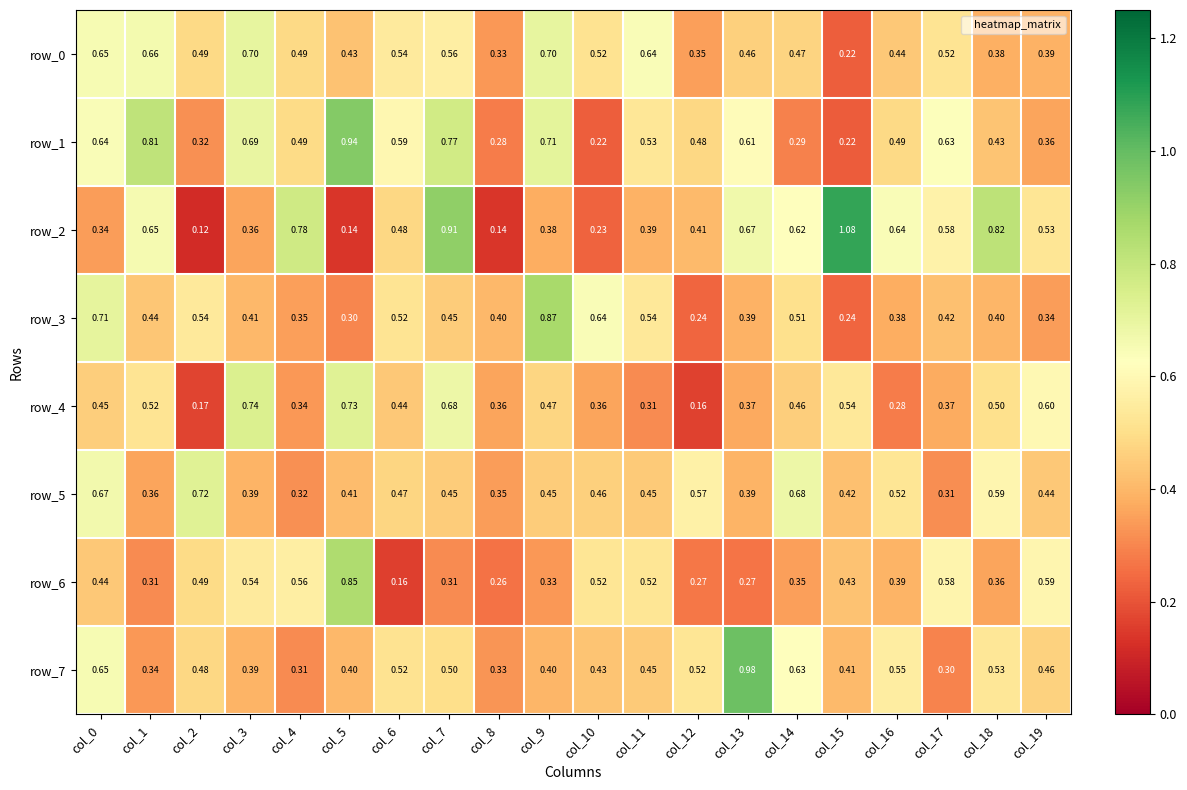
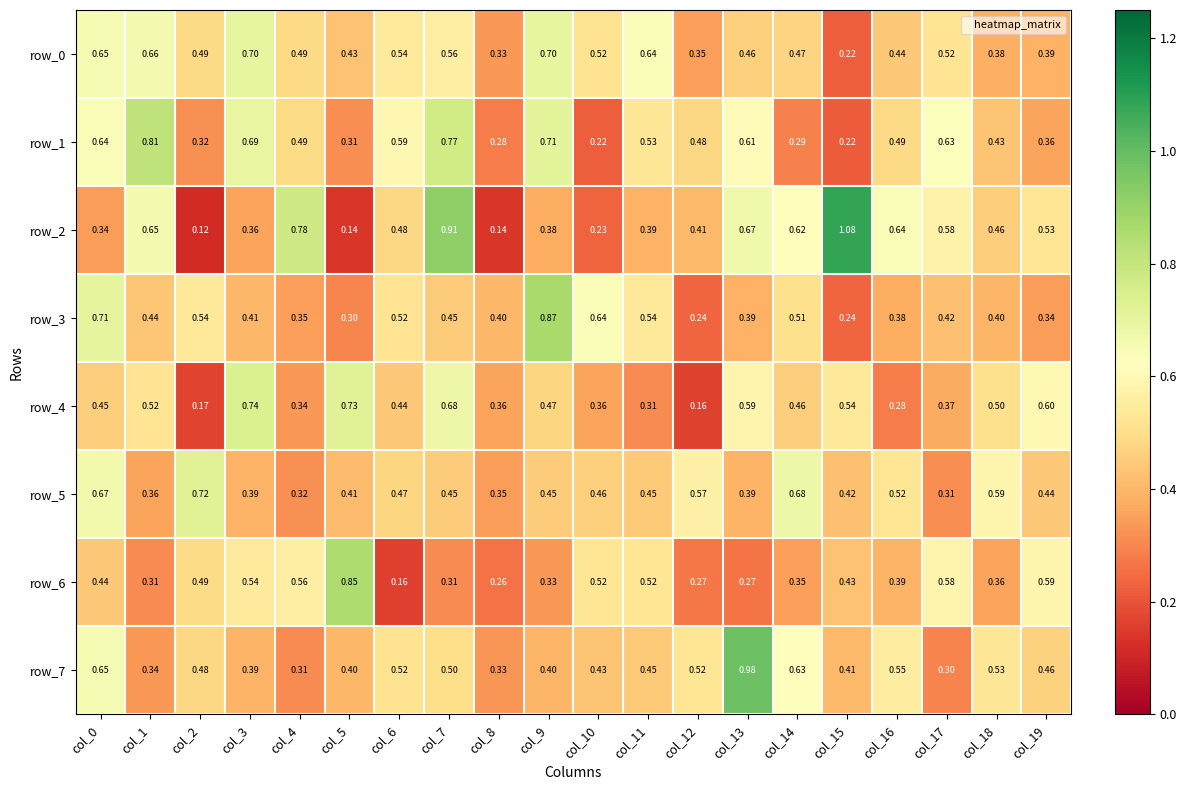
  {
    "row_0": {
      "col_0": 0.65,
      "col_1": 0.66,
      "col_2": 0.49,
      "col_3": 0.70,
      "col_4": 0.49,
      "col_5": 0.43,
      "col_6": 0.54,
      "col_7": 0.56,
      "col_8": 0.33,
      "col_9": 0.70,
      "col_10": 0.52,
      "col_11": 0.64,
      "col_12": 0.35,
      "col_13": 0.46,
      "col_14": 0.47,
      "col_15": 0.22,
      "col_16": 0.44,
      "col_17": 0.52,
      "col_18": 0.38,
      "col_19": 0.39
    },
    "row_1": {
      "col_0": 0.64,
      "col_1": 0.81,
      "col_2": 0.32,
      "col_3": 0.69,
      "col_4": 0.49,
-     "col_5": 0.94,
+     "col_5": 0.31,
      "col_6": 0.59,
      "col_7": 0.77,
      "col_8": 0.28,
      "col_9": 0.71,
      "col_10": 0.22,
      "col_11": 0.53,
      "col_12": 0.48,
      "col_13": 0.61,
      "col_14": 0.29,
      "col_15": 0.22,
      "col_16": 0.49,
      "col_17": 0.63,
      "col_18": 0.43,
      "col_19": 0.36
    },
    "row_2": {
      "col_0": 0.34,
      "col_1": 0.65,
      "col_2": 0.12,
      "col_3": 0.36,
      "col_4": 0.78,
      "col_5": 0.14,
      "col_6": 0.48,
      "col_7": 0.91,
      "col_8": 0.14,
      "col_9": 0.38,
      "col_10": 0.23,
      "col_11": 0.39,
      "col_12": 0.41,
      "col_13": 0.67,
      "col_14": 0.62,
      "col_15": 1.08,
      "col_16": 0.64,
      "col_17": 0.58,
-     "col_18": 0.82,
+     "col_18": 0.46,
      "col_19": 0.53
    },
    "row_3": {
      "col_0": 0.71,
      "col_1": 0.44,
      "col_2": 0.54,
      "col_3": 0.41,
      "col_4": 0.35,
      "col_5": 0.30,
      "col_6": 0.52,
      "col_7": 0.45,
      "col_8": 0.40,
      "col_9": 0.87,
      "col_10": 0.64,
      "col_11": 0.54,
      "col_12": 0.24,
      "col_13": 0.39,
      "col_14": 0.51,
      "col_15": 0.24,
      "col_16": 0.38,
      "col_17": 0.42,
      "col_18": 0.40,
      "col_19": 0.34
    },
    "row_4": {
      "col_0": 0.45,
      "col_1": 0.52,
      "col_2": 0.17,
      "col_3": 0.74,
      "col_4": 0.34,
      "col_5": 0.73,
      "col_6": 0.44,
      "col_7": 0.68,
      "col_8": 0.36,
      "col_9": 0.47,
      "col_10": 0.36,
      "col_11": 0.31,
      "col_12": 0.16,
-     "col_13": 0.37,
+     "col_13": 0.59,
      "col_14": 0.46,
      "col_15": 0.54,
      "col_16": 0.28,
      "col_17": 0.37,
      "col_18": 0.50,
      "col_19": 0.60
    },
    "row_5": {
      "col_0": 0.67,
      "col_1": 0.36,
      "col_2": 0.72,
      "col_3": 0.39,
      "col_4": 0.32,
      "col_5": 0.41,
      "col_6": 0.47,
      "col_7": 0.45,
      "col_8": 0.35,
      "col_9": 0.45,
      "col_10": 0.46,
      "col_11": 0.45,
      "col_12": 0.57,
      "col_13": 0.39,
      "col_14": 0.68,
      "col_15": 0.42,
      "col_16": 0.52,
      "col_17": 0.31,
      "col_18": 0.59,
      "col_19": 0.44
    },
    "row_6": {
      "col_0": 0.44,
      "col_1": 0.31,
      "col_2": 0.49,
      "col_3": 0.54,
      "col_4": 0.56,
      "col_5": 0.85,
      "col_6": 0.16,
      "col_7": 0.31,
      "col_8": 0.26,
      "col_9": 0.33,
      "col_10": 0.52,
      "col_11": 0.52,
      "col_12": 0.27,
      "col_13": 0.27,
      "col_14": 0.35,
      "col_15": 0.43,
      "col_16": 0.39,
      "col_17": 0.58,
      "col_18": 0.36,
      "col_19": 0.59
    },
    "row_7": {
      "col_0": 0.65,
      "col_1": 0.34,
      "col_2": 0.48,
      "col_3": 0.39,
      "col_4": 0.31,
      "col_5": 0.40,
      "col_6": 0.52,
      "col_7": 0.50,
      "col_8": 0.33,
      "col_9": 0.40,
      "col_10": 0.43,
      "col_11": 0.45,
      "col_12": 0.52,
      "col_13": 0.98,
      "col_14": 0.63,
      "col_15": 0.41,
      "col_16": 0.55,
      "col_17": 0.30,
      "col_18": 0.53,
      "col_19": 0.46
    }
  }
